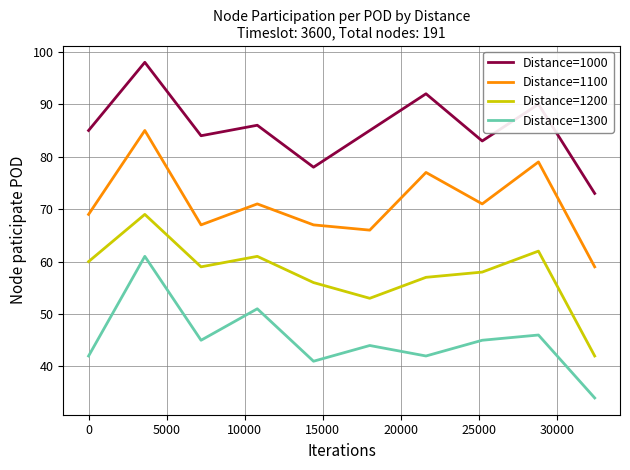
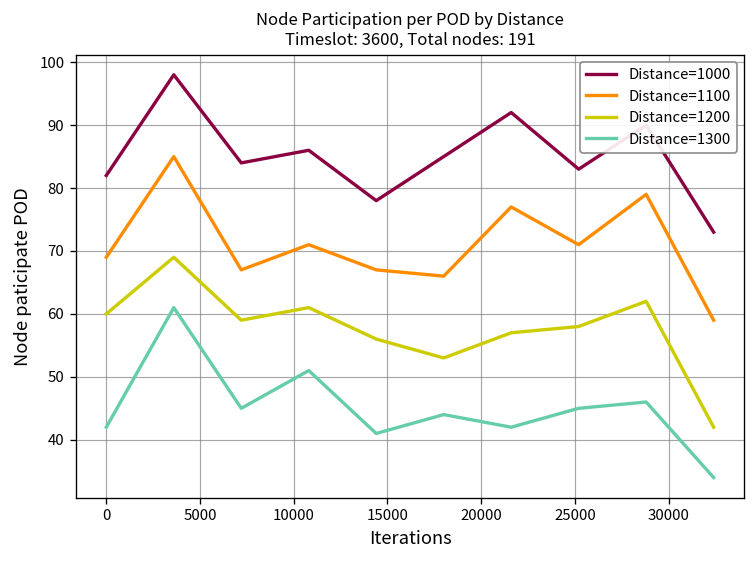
  {
    "Distance=1000": {
-     "0": 85
+     "0": 82
    },
    "Distance=1100": {
      "0": 69
    },
    "Distance=1200": {
      "0": 60
    },
    "Distance=1300": {
      "0": 42
    }
  }
